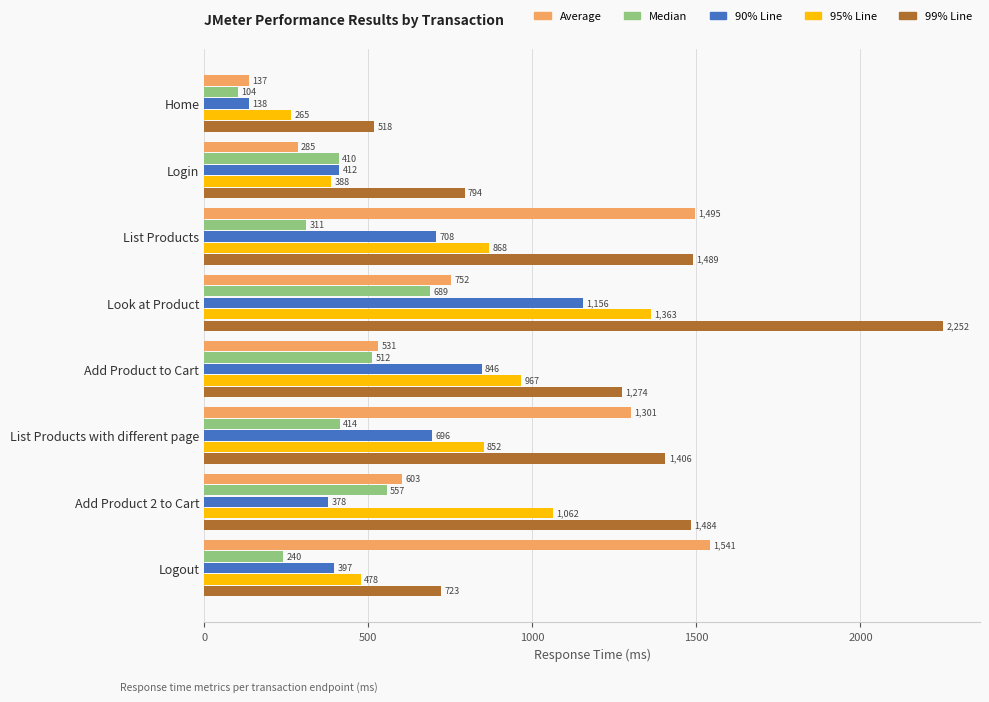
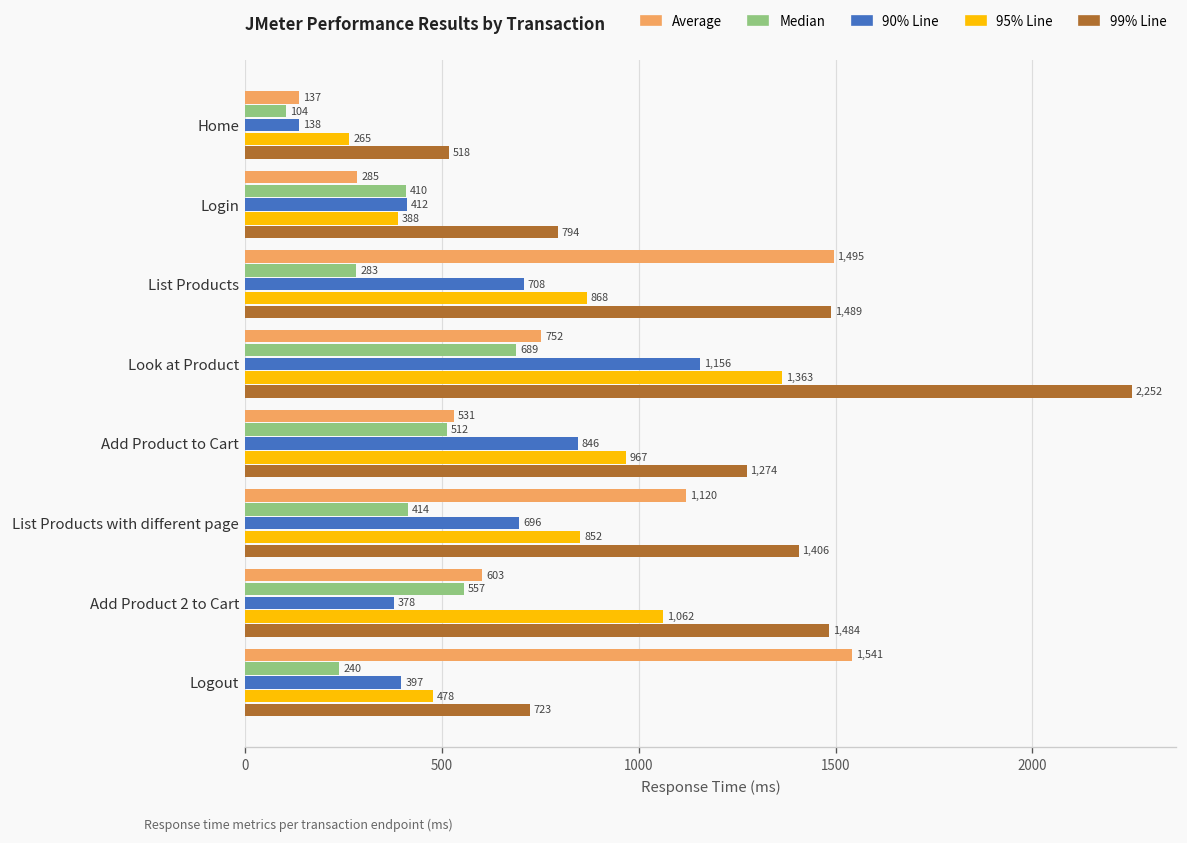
  {
    "Average": {
      "Home": "137",
      "Login": "285",
      "List Products": "1,495",
      "Look at Product": "752",
      "Add Product to Cart": "531",
-     "List Products with different page": "1,301",
+     "List Products with different page": "1,120",
      "Add Product 2 to Cart": "603",
      "Logout": "1,541"
    },
    "Median": {
      "Home": "104",
      "Login": "410",
-     "List Products": "311",
+     "List Products": "283",
      "Look at Product": "689",
      "Add Product to Cart": "512",
      "List Products with different page": "414",
      "Add Product 2 to Cart": "557",
      "Logout": "240"
    },
    "90% Line": {
      "Home": "138",
      "Login": "412",
      "List Products": "708",
      "Look at Product": "1,156",
      "Add Product to Cart": "846",
      "List Products with different page": "696",
      "Add Product 2 to Cart": "378",
      "Logout": "397"
    },
    "95% Line": {
      "Home": "265",
      "Login": "388",
      "List Products": "868",
      "Look at Product": "1,363",
      "Add Product to Cart": "967",
      "List Products with different page": "852",
      "Add Product 2 to Cart": "1,062",
      "Logout": "478"
    },
    "99% Line": {
      "Home": "518",
      "Login": "794",
      "List Products": "1,489",
      "Look at Product": "2,252",
      "Add Product to Cart": "1,274",
      "List Products with different page": "1,406",
      "Add Product 2 to Cart": "1,484",
      "Logout": "723"
    }
  }
